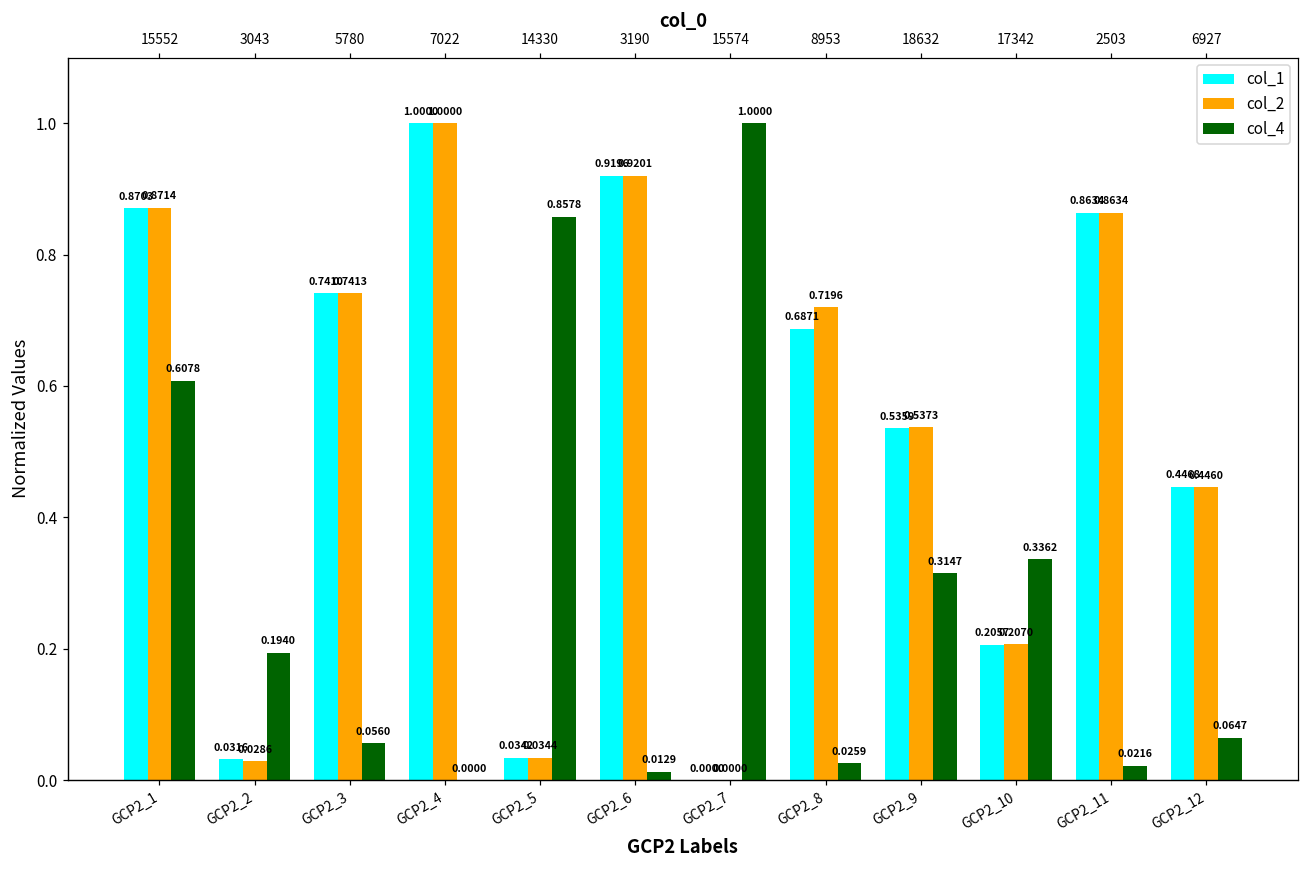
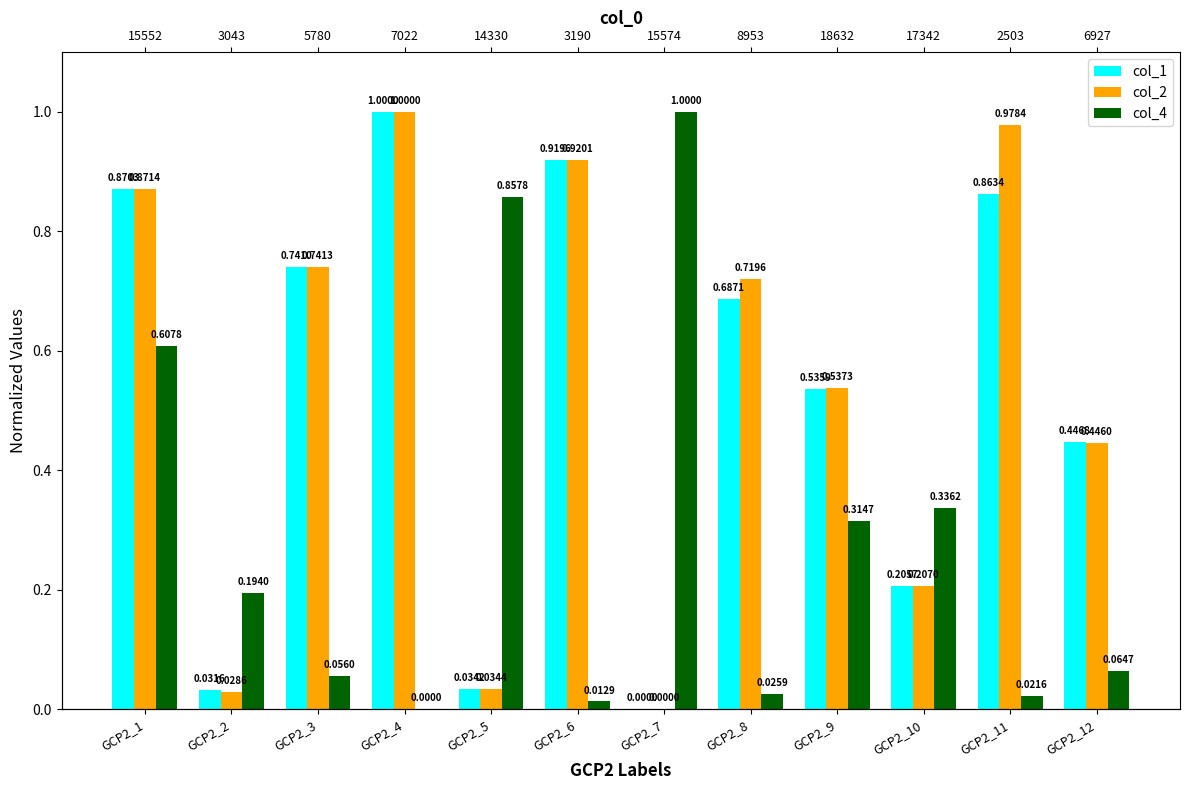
  {
    "col_2": {
      "GCP2_8": 0.7196,
-     "GCP2_11": 0.8634
+     "GCP2_11": 0.9784
    }
  }
